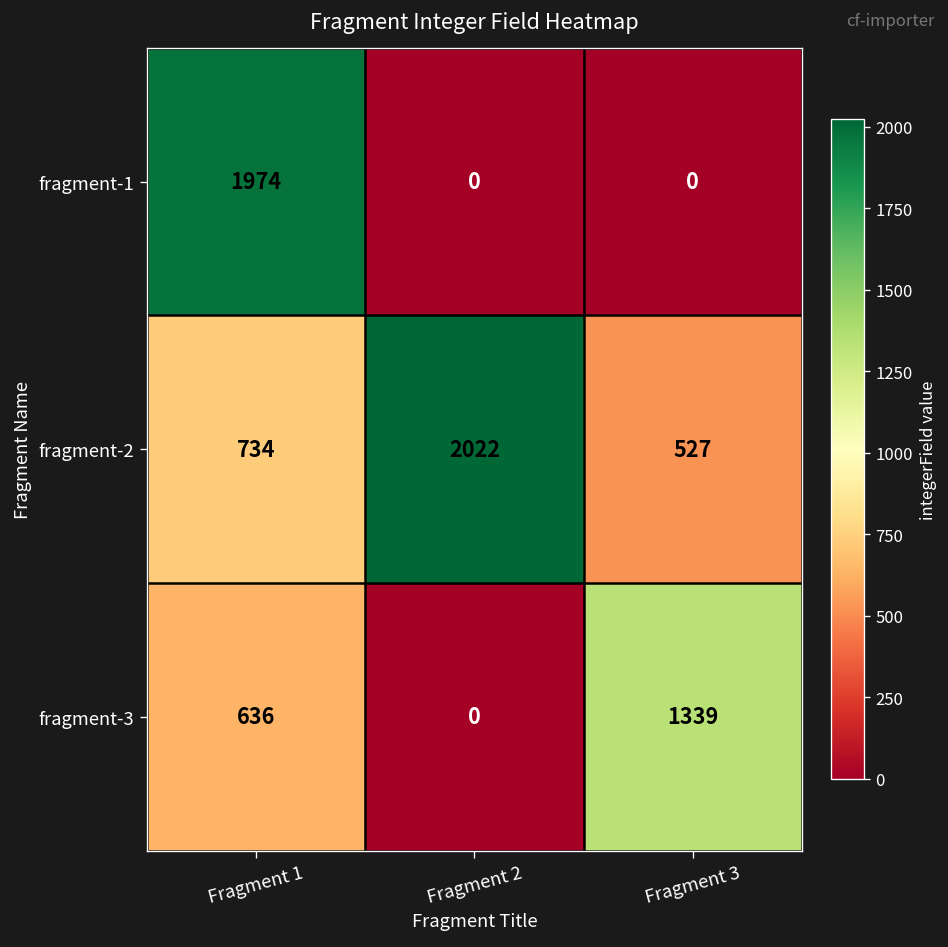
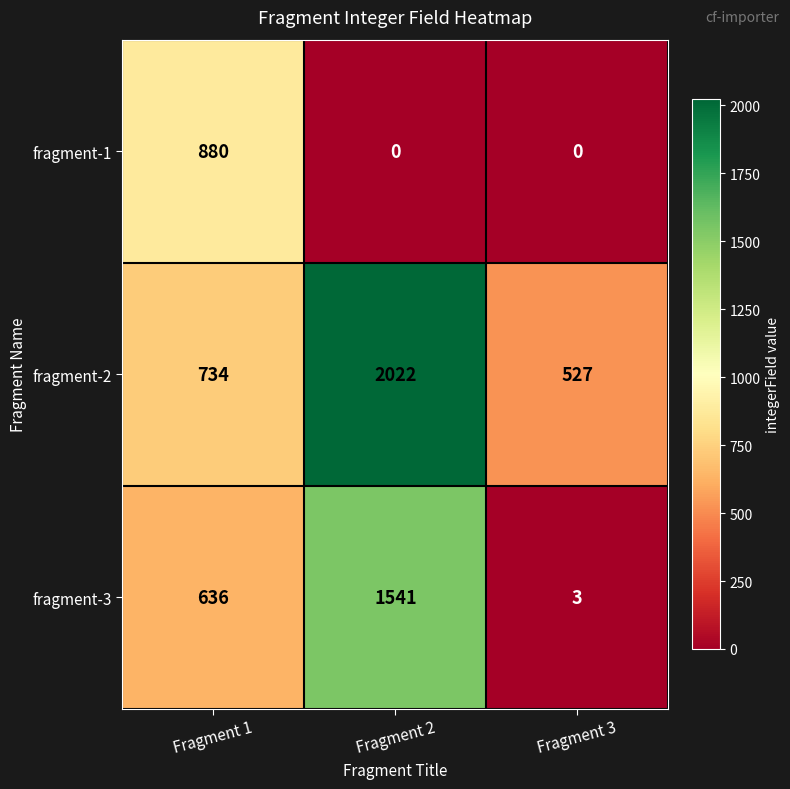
  {
    "fragment-1": {
-     "Fragment 1": 1974,
+     "Fragment 1": 880,
      "Fragment 2": 0,
      "Fragment 3": 0
    },
    "fragment-2": {
      "Fragment 1": 734,
      "Fragment 2": 2022,
      "Fragment 3": 527
    },
    "fragment-3": {
      "Fragment 1": 636,
-     "Fragment 2": 0,
-     "Fragment 3": 1339
+     "Fragment 2": 1541,
+     "Fragment 3": 3
    }
  }
